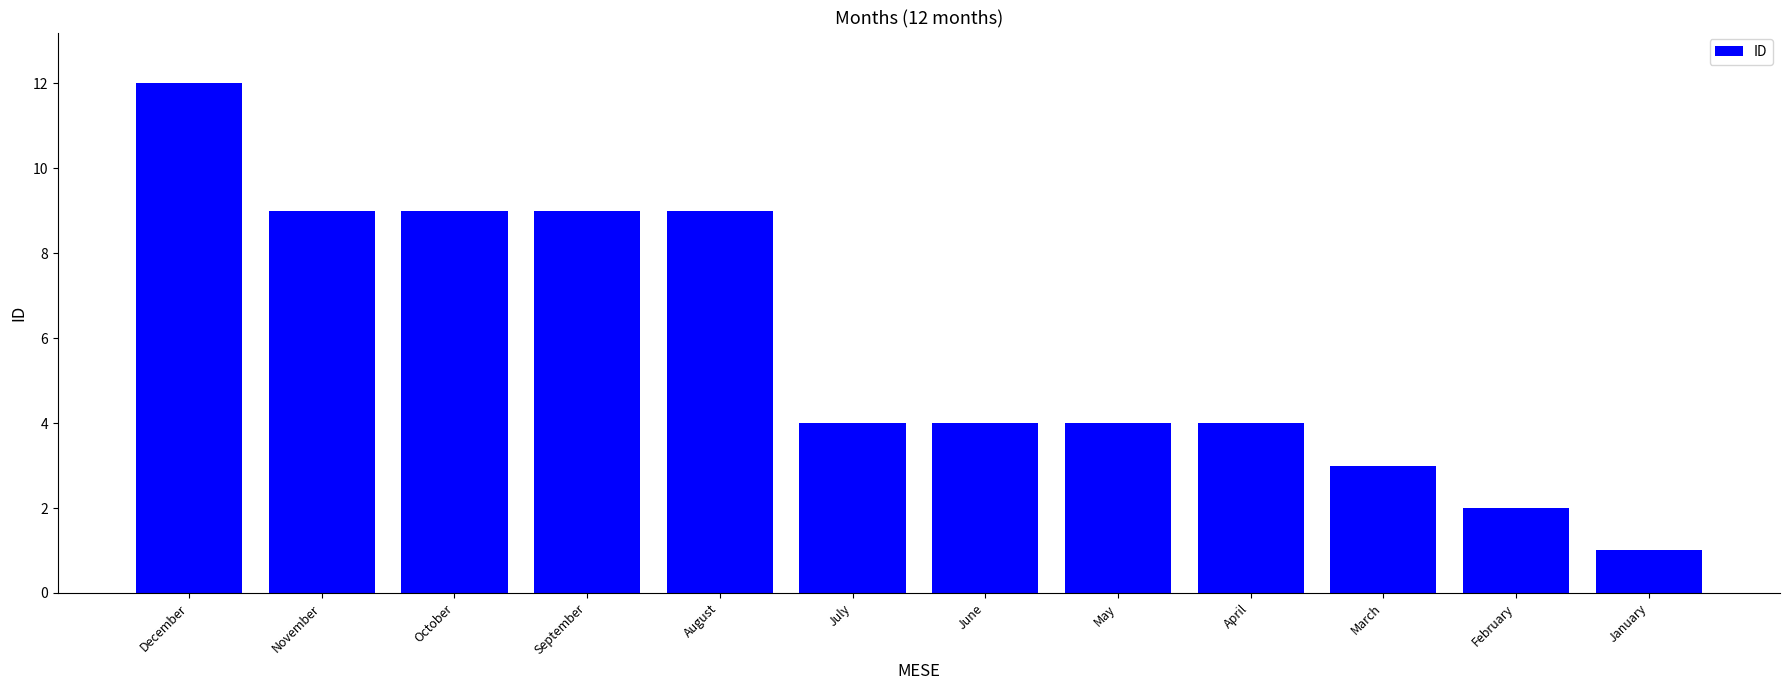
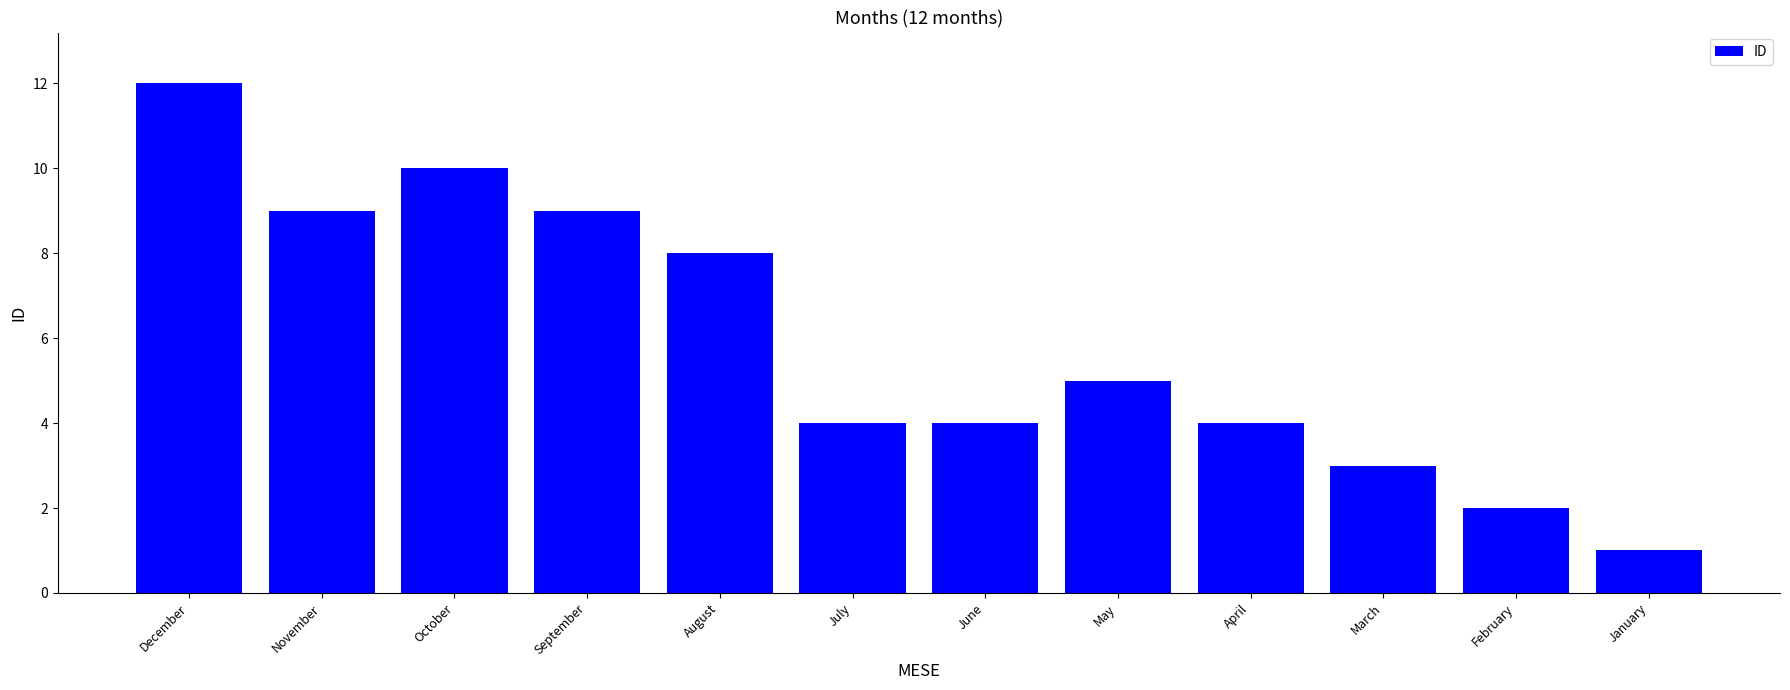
  {
    "December": 12,
    "November": 9,
-   "October": 9,
+   "October": 10,
    "September": 9,
-   "August": 9,
+   "August": 8,
    "July": 4,
    "June": 4,
-   "May": 4,
+   "May": 5,
    "April": 4,
    "March": 3,
    "February": 2,
    "January": 1
  }
